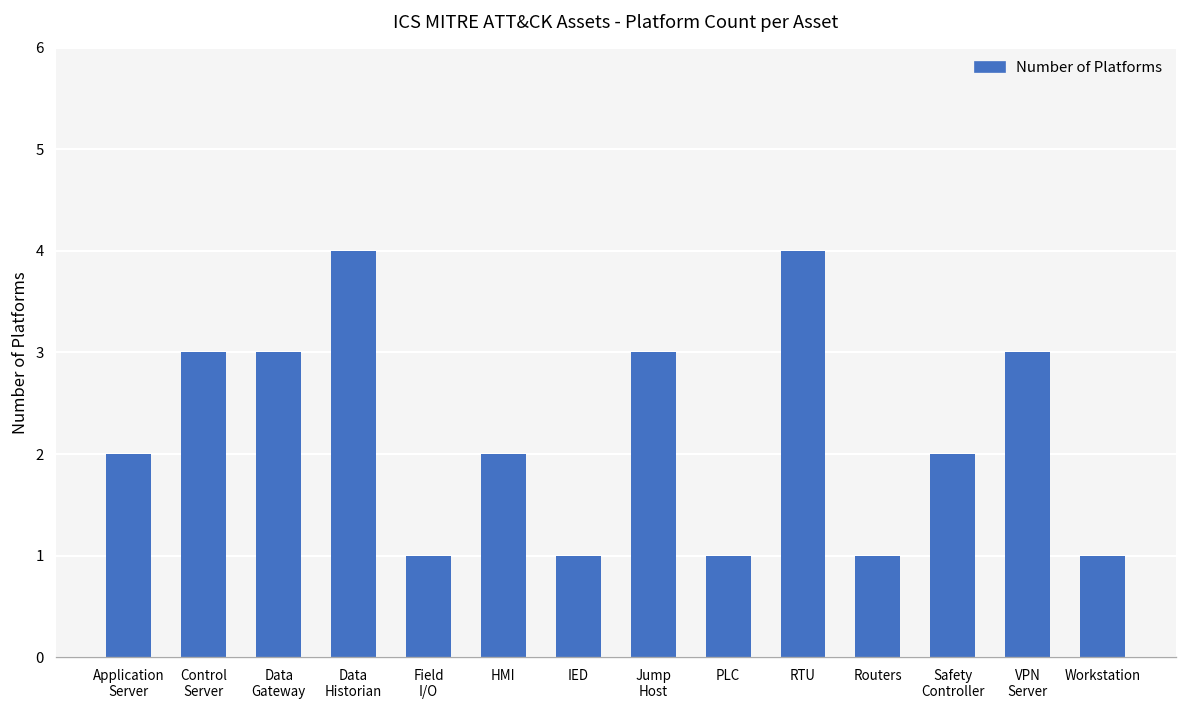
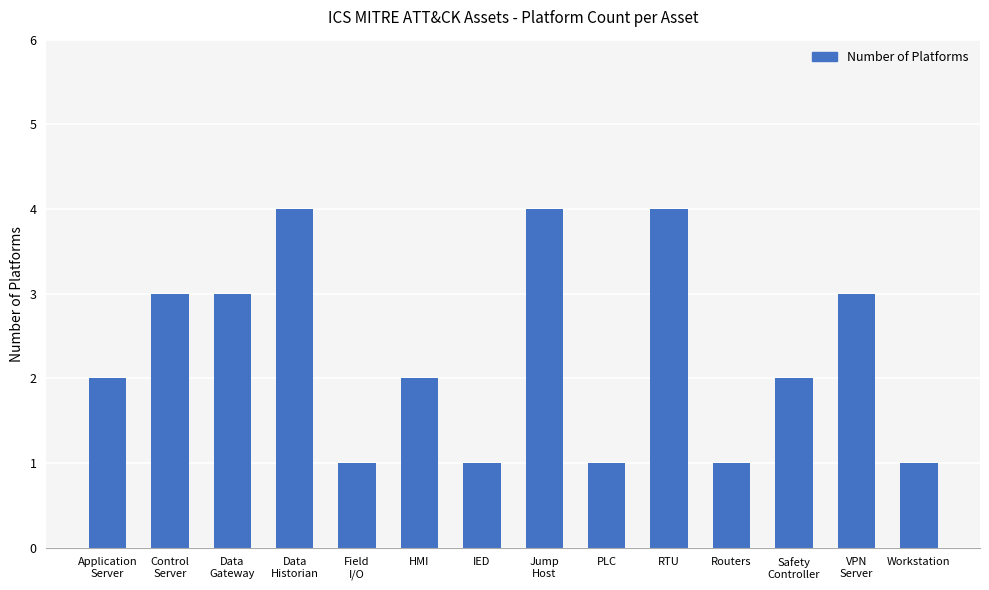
  {
    "Application Server": 2,
    "Control Server": 3,
    "Data Gateway": 3,
    "Data Historian": 4,
    "Field I/O": 1,
    "HMI": 2,
    "IED": 1,
-   "Jump Host": 3,
+   "Jump Host": 4,
    "PLC": 1,
    "RTU": 4,
    "Routers": 1,
    "Safety Controller": 2,
    "VPN Server": 3,
    "Workstation": 1
  }
